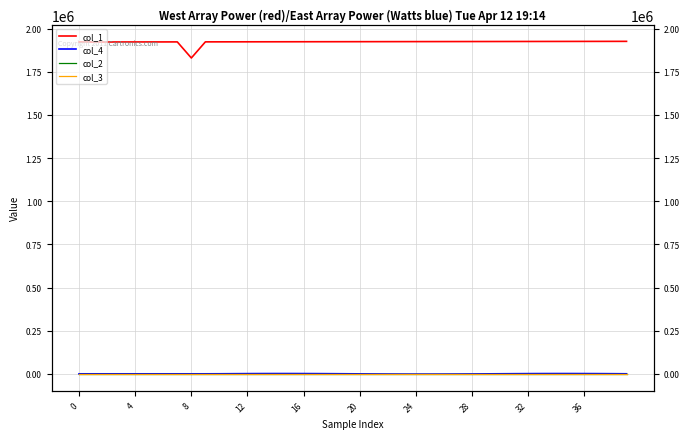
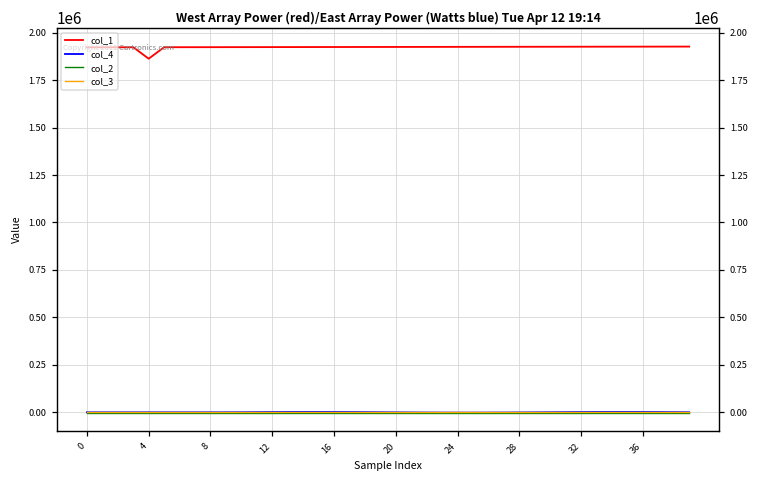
  {
    "col_1": {
-     "4": 1920000,
-     "8": 1830000,
+     "4": 1860000,
+     "8": 1920000,
      "12": 1920000,
      "16": 1920000,
      "20": 1920000,
      "24": 1920000,
      "28": 1930000,
      "32": 1930000,
      "36": 1930000
    }
  }
